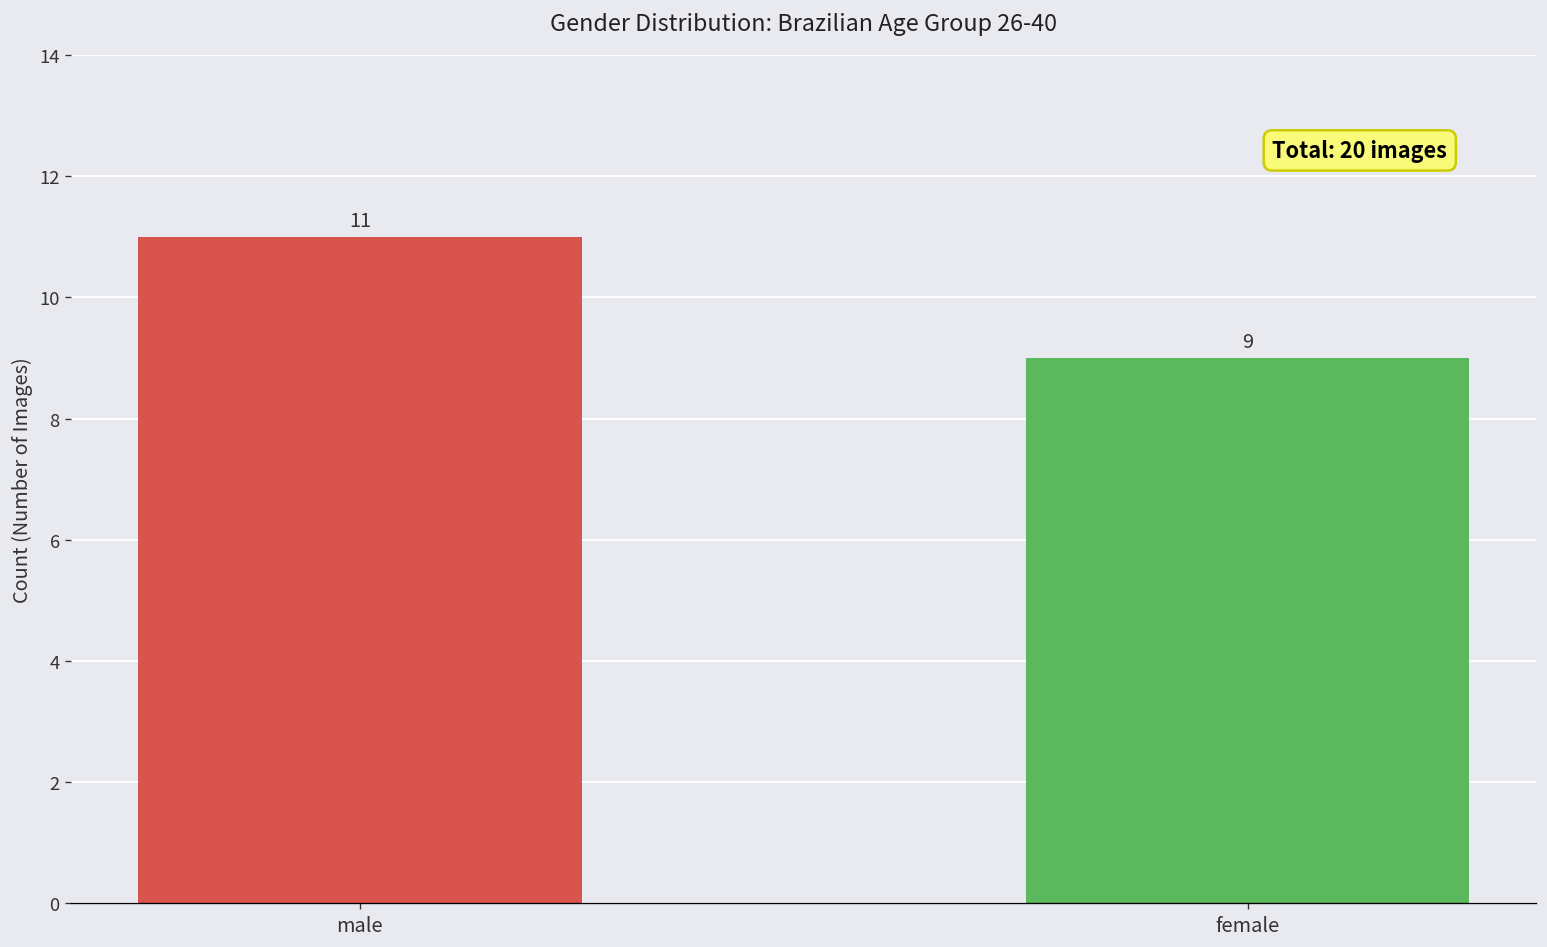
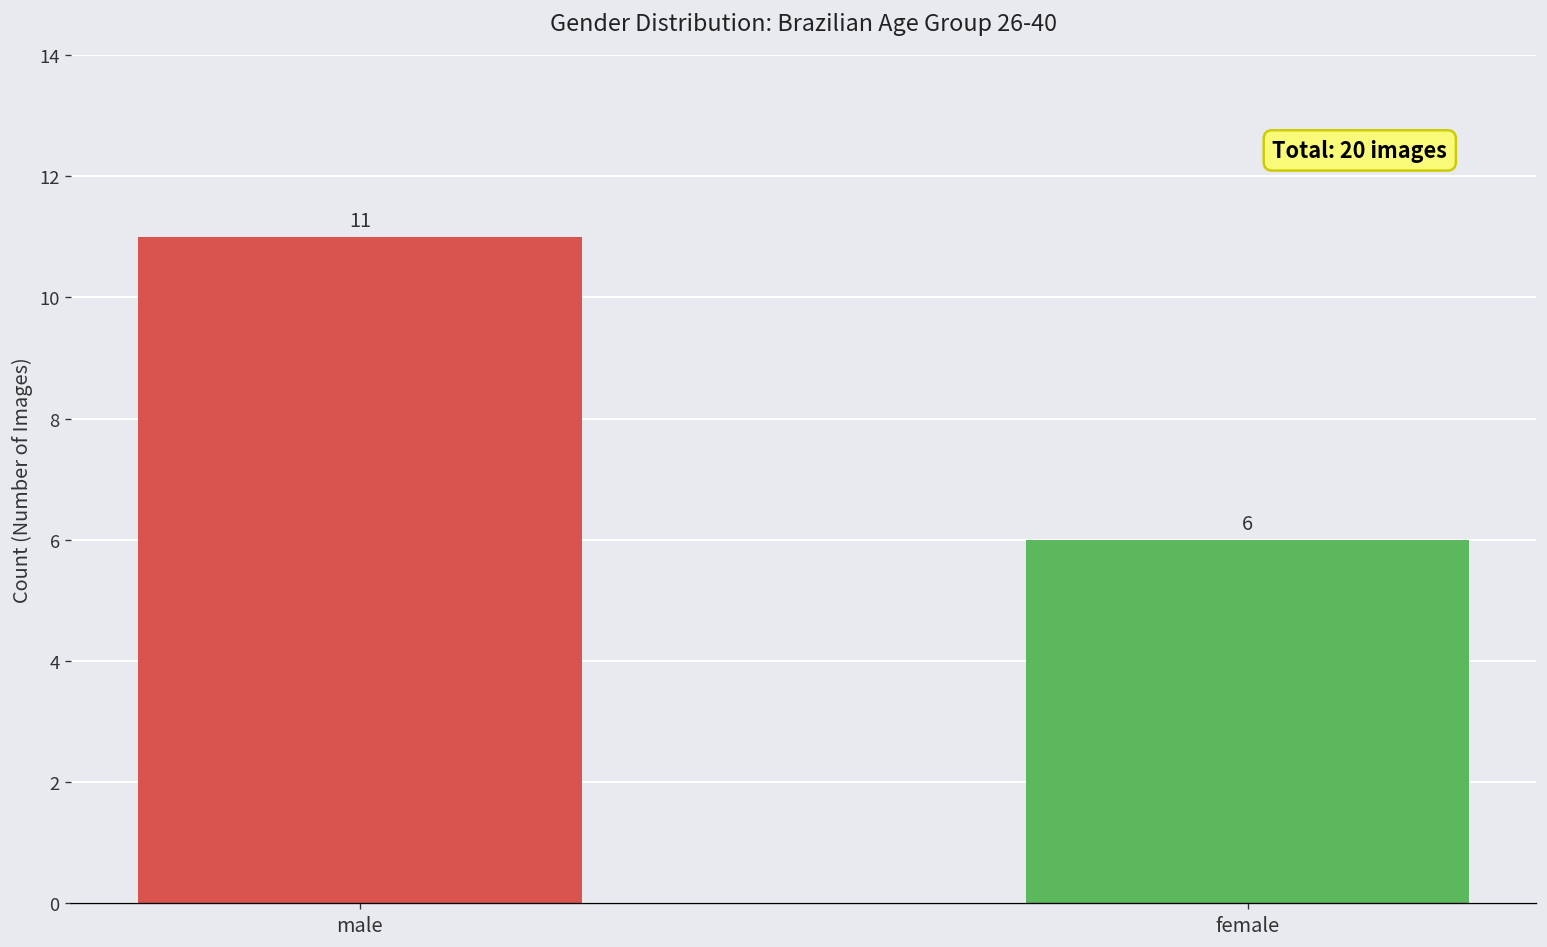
  {
    "male": 11,
-   "female": 9
+   "female": 6
  }
